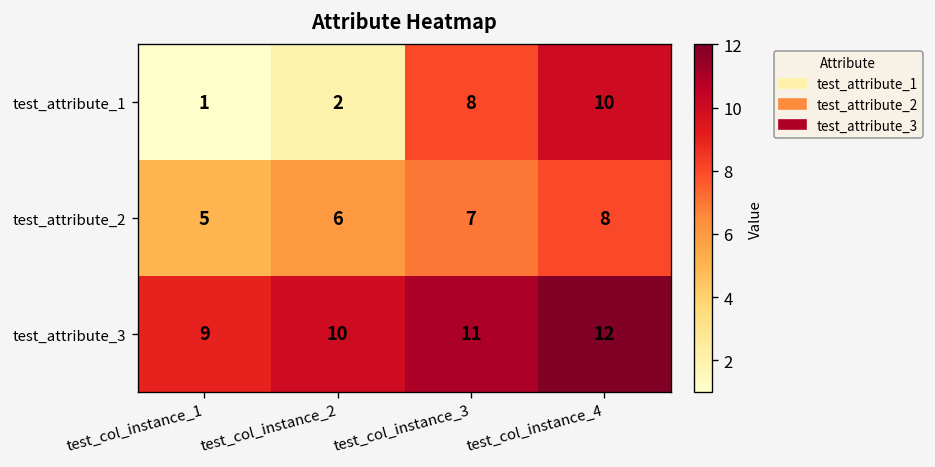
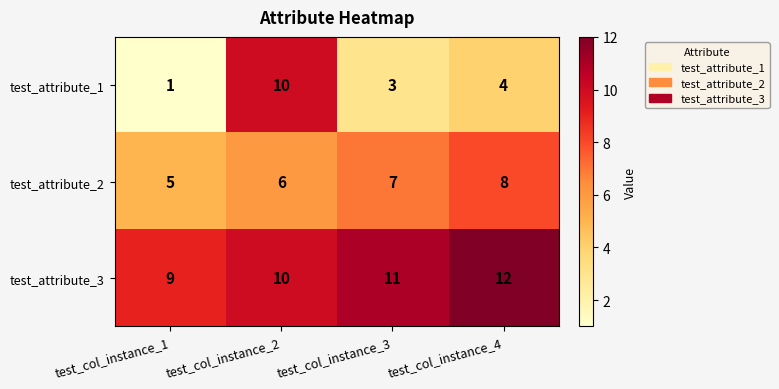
  {
    "test_attribute_1": {
      "test_col_instance_1": 1,
-     "test_col_instance_2": 2,
-     "test_col_instance_3": 8,
-     "test_col_instance_4": 10
+     "test_col_instance_2": 10,
+     "test_col_instance_3": 3,
+     "test_col_instance_4": 4
    },
    "test_attribute_2": {
      "test_col_instance_1": 5,
      "test_col_instance_2": 6,
      "test_col_instance_3": 7,
      "test_col_instance_4": 8
    },
    "test_attribute_3": {
      "test_col_instance_1": 9,
      "test_col_instance_2": 10,
      "test_col_instance_3": 11,
      "test_col_instance_4": 12
    }
  }
